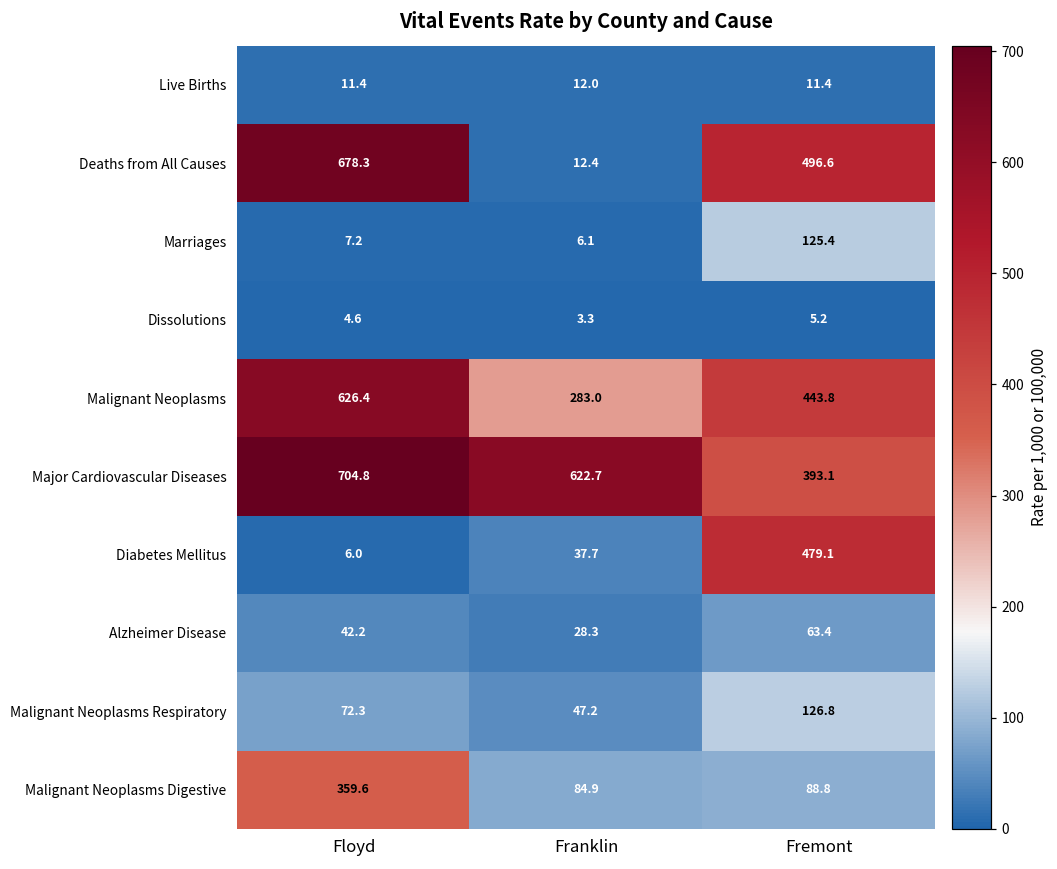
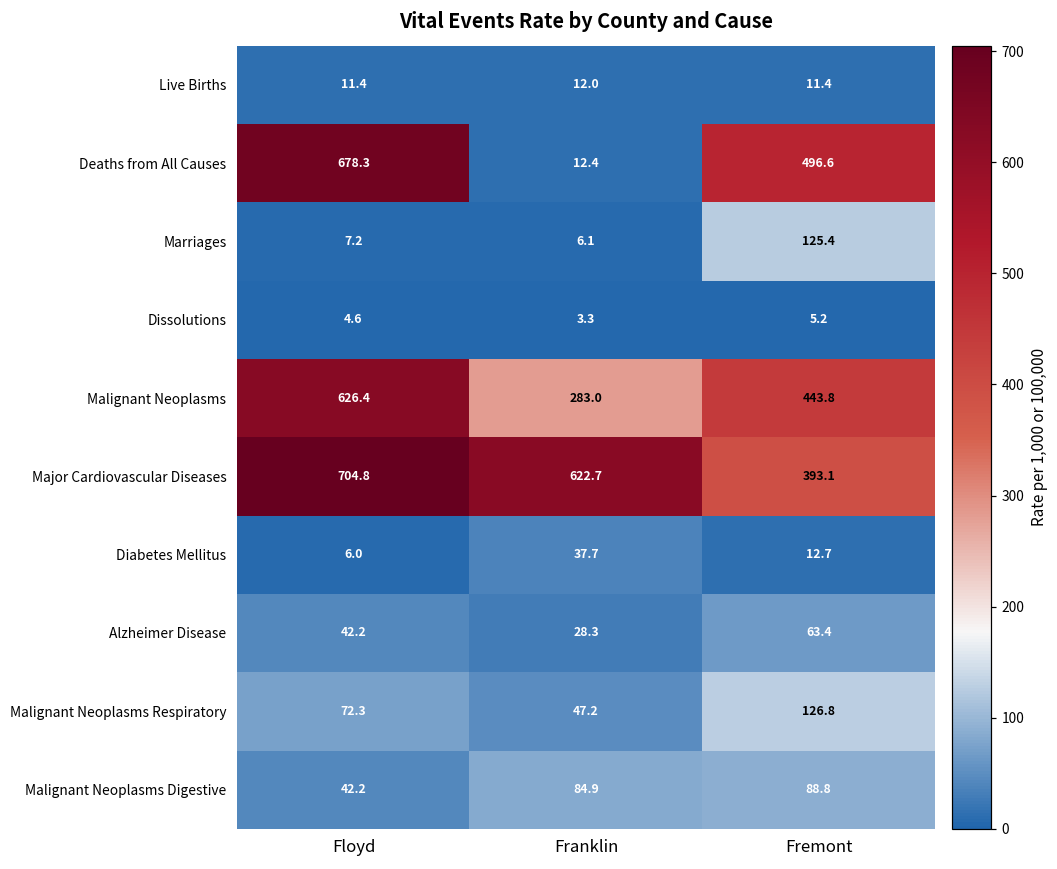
  {
    "Live Births": {
      "Floyd": 11.4,
      "Franklin": 12.0,
      "Fremont": 11.4
    },
    "Deaths from All Causes": {
      "Floyd": 678.3,
      "Franklin": 12.4,
      "Fremont": 496.6
    },
    "Marriages": {
      "Floyd": 7.2,
      "Franklin": 6.1,
      "Fremont": 125.4
    },
    "Dissolutions": {
      "Floyd": 4.6,
      "Franklin": 3.3,
      "Fremont": 5.2
    },
    "Malignant Neoplasms": {
      "Floyd": 626.4,
      "Franklin": 283.0,
      "Fremont": 443.8
    },
    "Major Cardiovascular Diseases": {
      "Floyd": 704.8,
      "Franklin": 622.7,
      "Fremont": 393.1
    },
    "Diabetes Mellitus": {
      "Floyd": 6.0,
      "Franklin": 37.7,
-     "Fremont": 479.1
+     "Fremont": 12.7
    },
    "Alzheimer Disease": {
      "Floyd": 42.2,
      "Franklin": 28.3,
      "Fremont": 63.4
    },
    "Malignant Neoplasms Respiratory": {
      "Floyd": 72.3,
      "Franklin": 47.2,
      "Fremont": 126.8
    },
    "Malignant Neoplasms Digestive": {
-     "Floyd": 359.6,
+     "Floyd": 42.2,
      "Franklin": 84.9,
      "Fremont": 88.8
    }
  }
